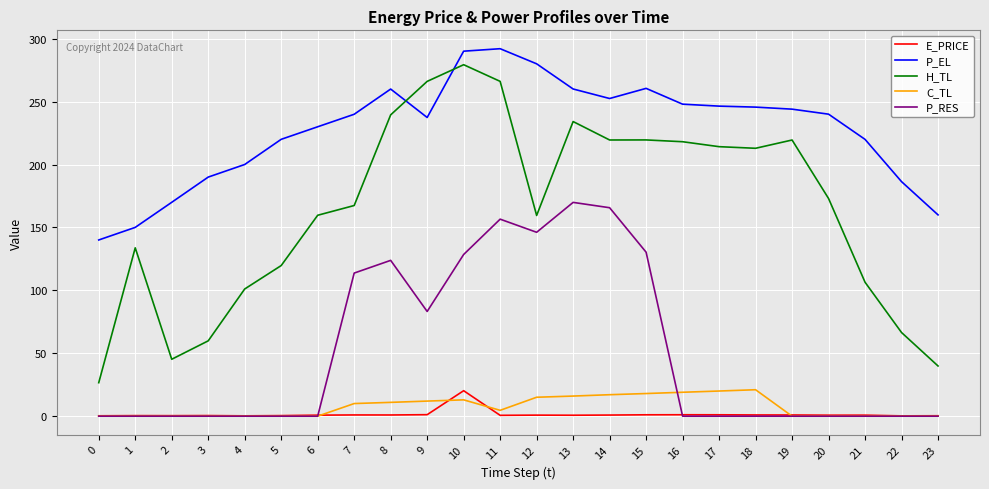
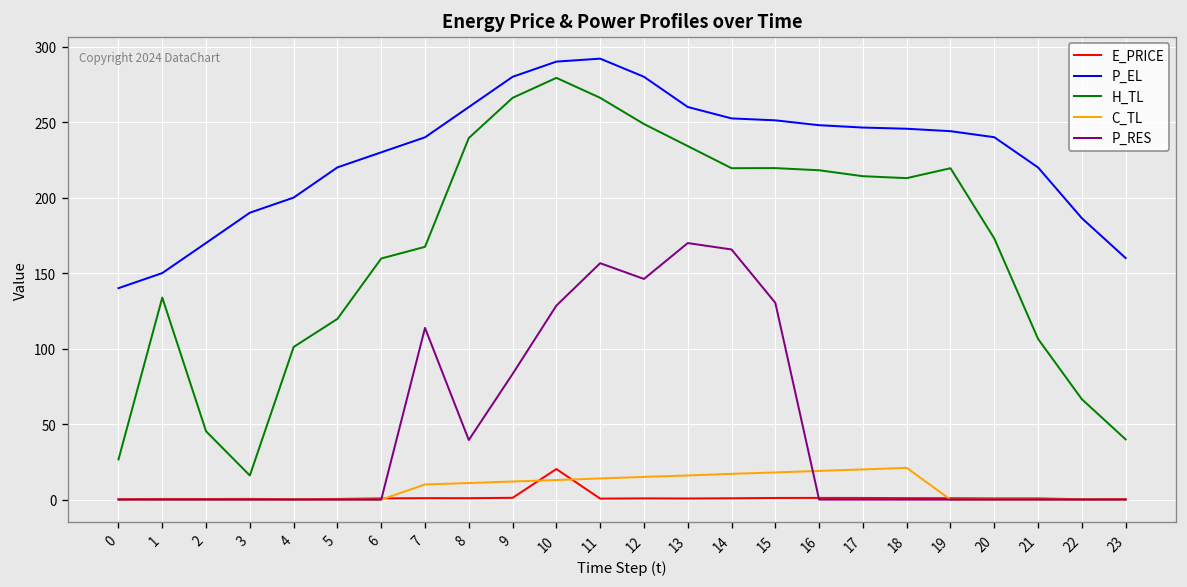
  {
    "E_PRICE": {
      "7": 1,
      "8": 1,
      "9": 1,
      "10": 20,
      "11": 1,
      "12": 1,
      "13": 1,
      "14": 1,
      "15": 1
    },
    "P_EL": {
      "0": 140,
      "1": 150,
      "2": 170,
      "3": 190,
      "4": 200,
      "5": 220,
      "6": 230,
      "7": 240,
      "8": 260,
-     "9": 237,
+     "9": 280,
      "10": 290,
      "11": 292,
      "12": 280,
      "13": 260,
      "14": 252,
-     "15": 261,
+     "15": 251,
      "16": 248,
      "17": 246,
      "18": 246,
      "19": 244,
      "20": 240,
      "21": 220,
      "22": 186,
      "23": 160
    },
    "H_TL": {
      "0": 27,
      "1": 134,
      "2": 45,
-     "3": 60,
+     "3": 16,
      "4": 101,
      "5": 120,
      "6": 160,
      "7": 167,
      "8": 239,
      "9": 266,
      "10": 279,
      "11": 266,
-     "12": 160,
+     "12": 249,
      "13": 234,
      "14": 219,
      "15": 220,
      "16": 218,
      "17": 214,
      "18": 213,
      "19": 219,
      "20": 173,
      "21": 106,
      "22": 66,
      "23": 40
    },
    "C_TL": {
      "7": 10,
      "8": 11,
      "9": 12,
      "10": 13,
-     "11": 5,
+     "11": 14,
      "12": 15,
      "13": 16,
      "14": 17,
      "15": 18,
      "16": 19,
      "17": 20,
      "18": 21
    },
    "P_RES": {
      "7": 114,
-     "8": 124,
+     "8": 39,
      "9": 83,
      "10": 128,
      "11": 157,
      "12": 146,
      "13": 170,
      "14": 166,
      "15": 130
    }
  }
